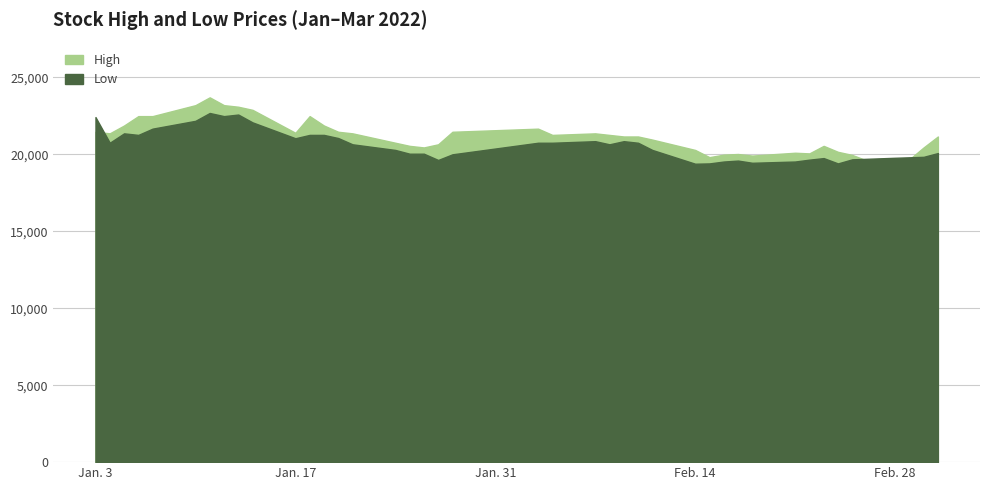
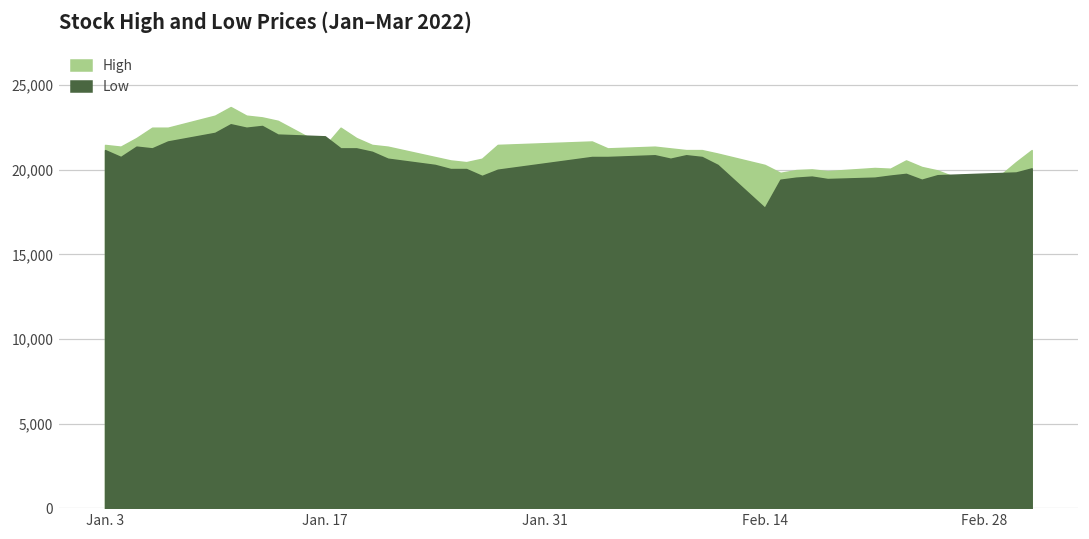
  {
    "High": {
      "Feb. 14": "20,300"
    },
    "Low": {
-     "Jan. 3": "22,400",
-     "Jan. 17": "21,000",
-     "Feb. 14": "19,400",
+     "Jan. 3": "21,200",
+     "Jan. 17": "22,000",
+     "Feb. 14": "17,700",
      "Feb. 28": "19,800"
    }
  }
